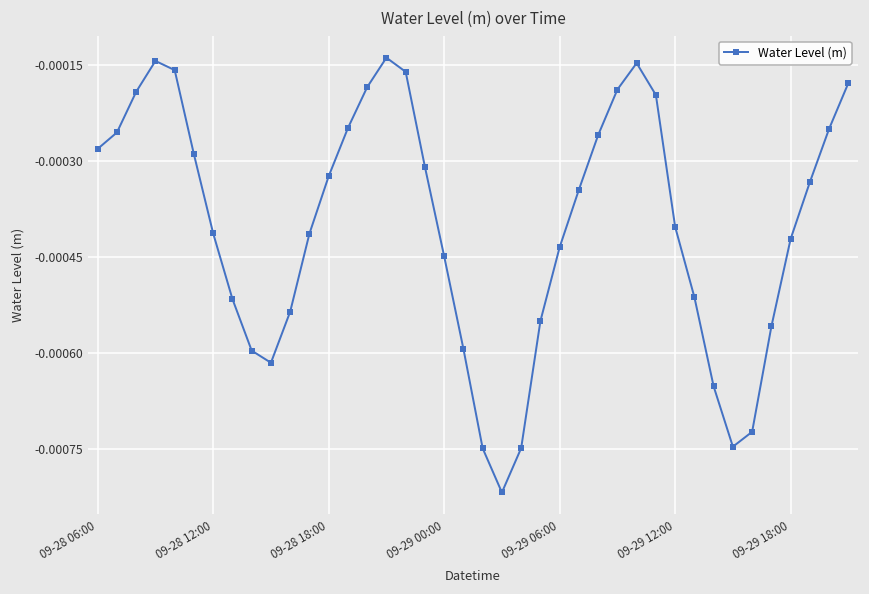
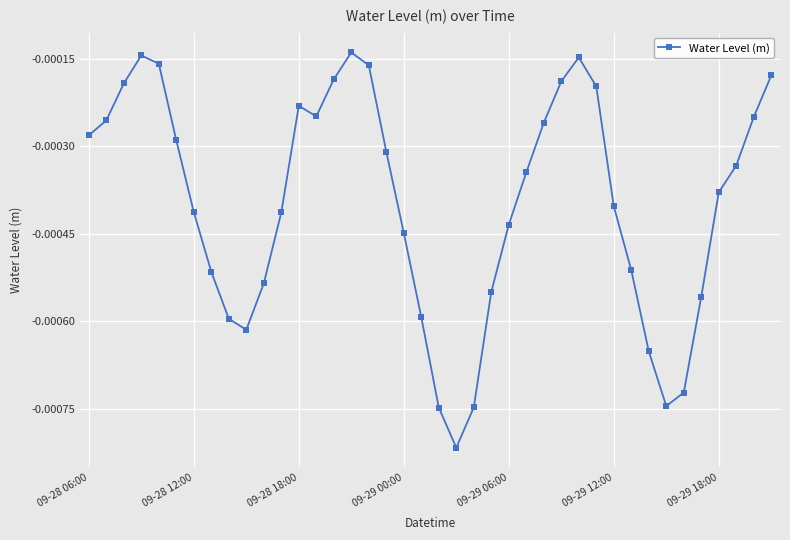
  {
    "09-28 06:00": -0.00028,
    "09-28 12:00": -0.00041,
-   "09-28 18:00": -0.00032,
+   "09-28 18:00": -0.00023,
    "09-29 00:00": -0.00045,
    "09-29 06:00": -0.00043,
    "09-29 12:00": -0.00040,
-   "09-29 18:00": -0.00042
+   "09-29 18:00": -0.00038
  }
